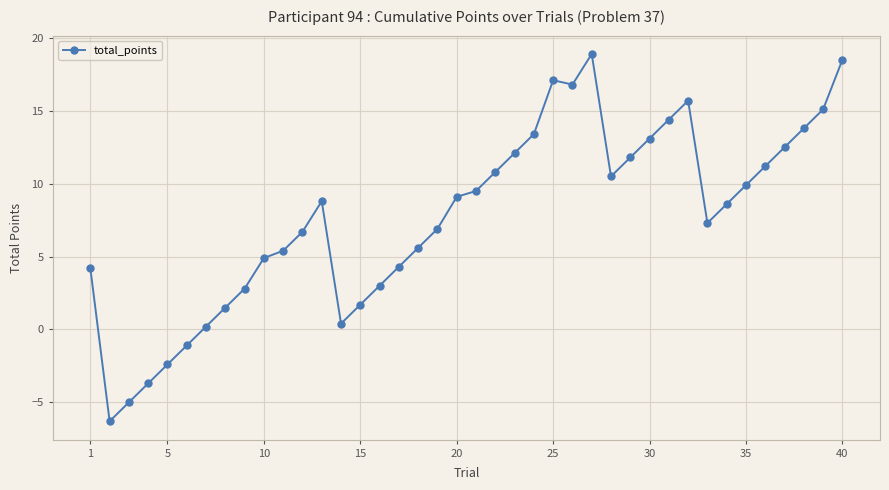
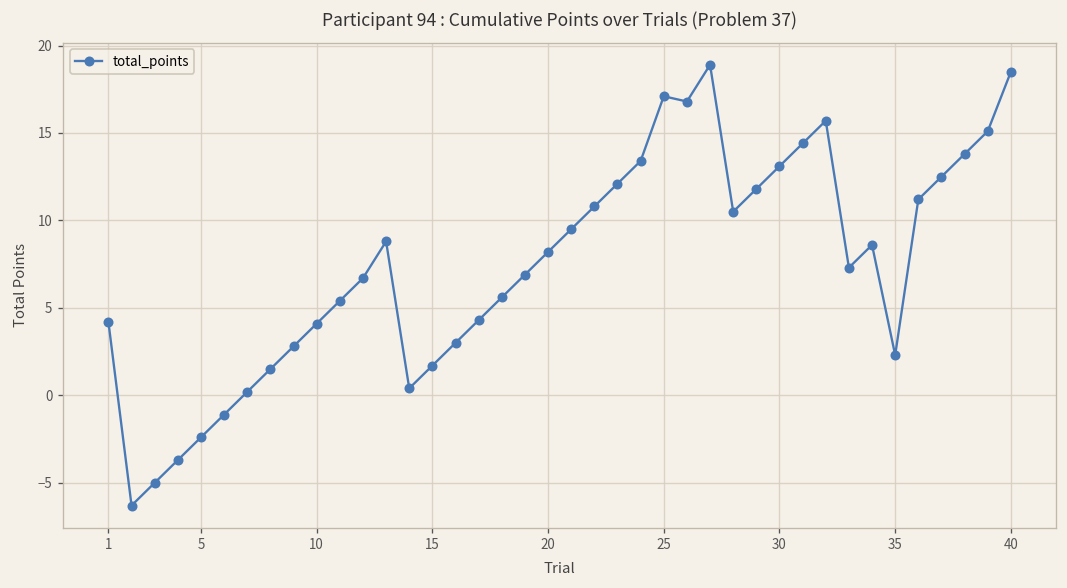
  {
    "1": 4.2,
    "5": -2.4,
-   "10": 4.9,
+   "10": 4.1,
    "15": 1.7,
-   "20": 9.1,
+   "20": 8.2,
    "25": 17.1,
    "30": 13.1,
-   "35": 9.9,
+   "35": 2.3,
    "40": 18.5
  }
